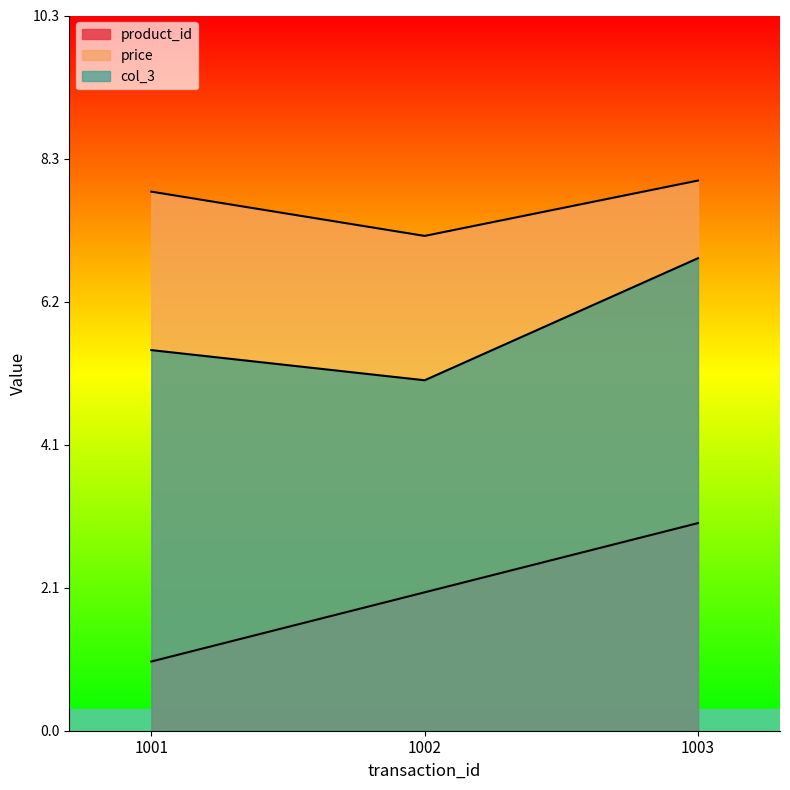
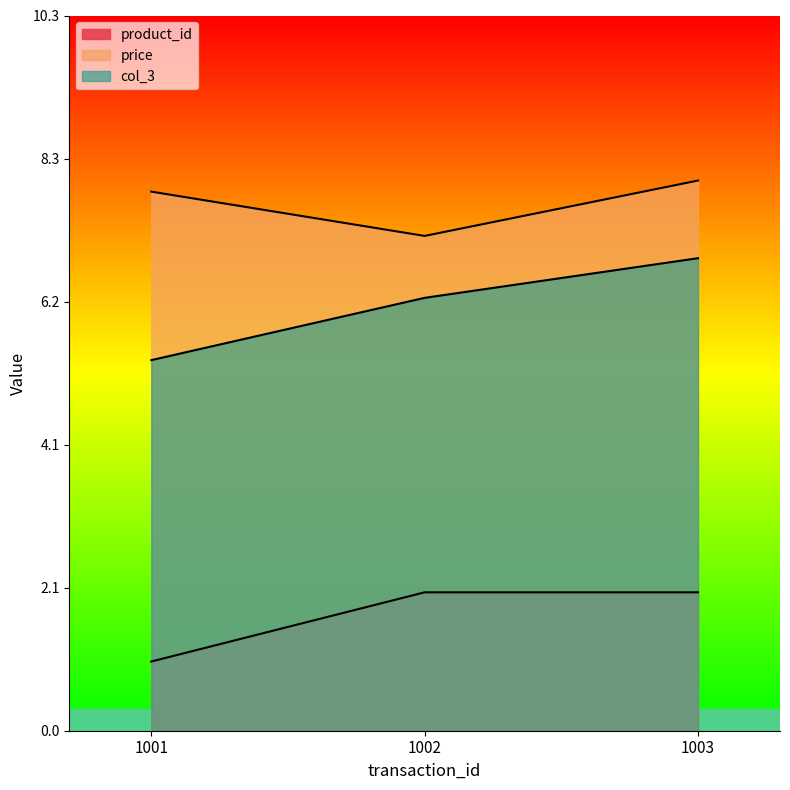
  {
    "product_id": {
      "1001": 1,
      "1002": 2,
-     "1003": 3
+     "1003": 2
    },
    "price": {
      "1001": 7.8,
      "1002": 7.2,
      "1003": 8.0
    },
    "col_3": {
-     "1001": 5.5,
-     "1002": 5.1,
+     "1001": 5.4,
+     "1002": 6.3,
      "1003": 6.8
    }
  }
